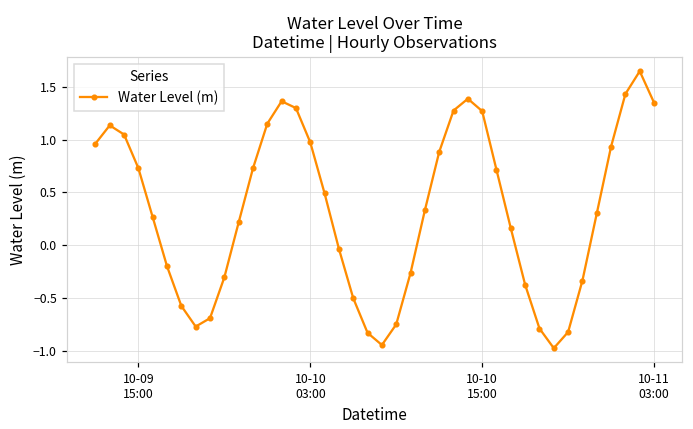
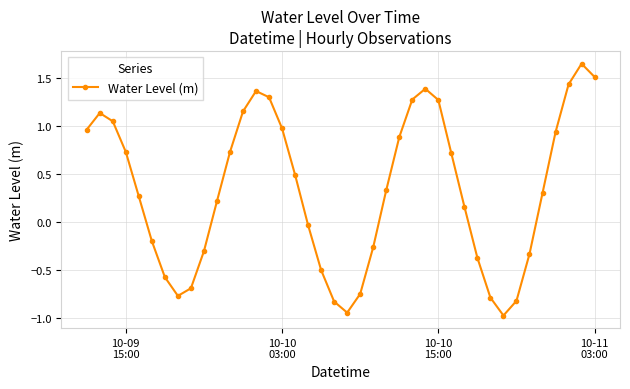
  {
    "10-09 15:00": 0.7,
    "10-10 03:00": 1.0,
    "10-10 15:00": 1.3,
-   "10-11 03:00": 1.3
+   "10-11 03:00": 1.5
  }
